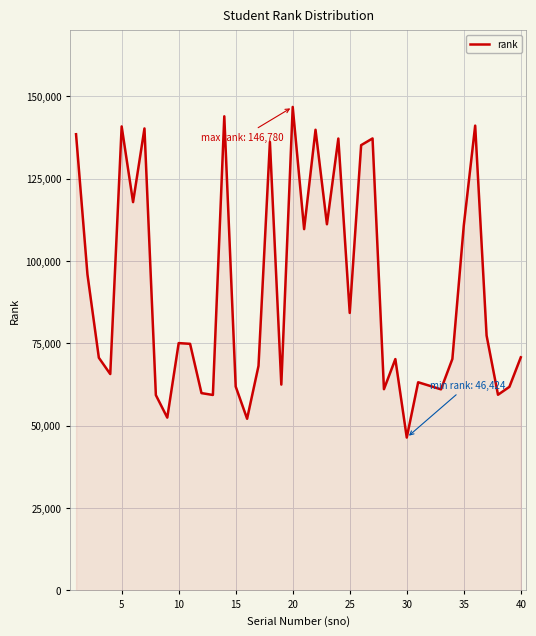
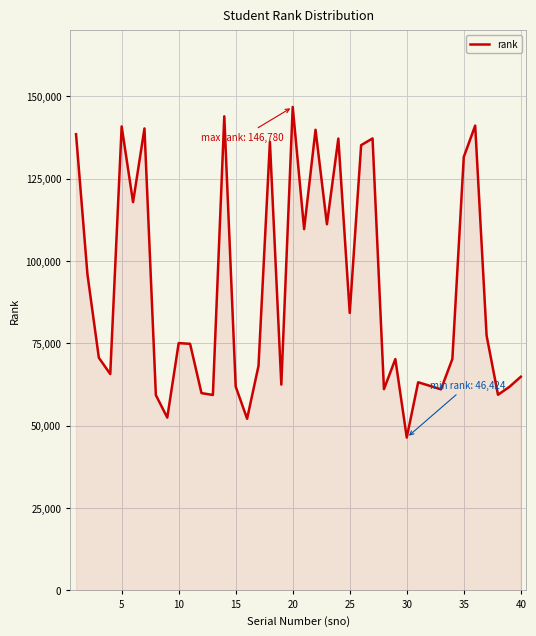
  {
    "5": "141,000",
    "10": "75,000",
    "15": "62,000",
    "20": "147,000",
    "25": "84,000",
    "30": "46,000",
-   "35": "111,000",
-   "40": "71,000"
+   "35": "132,000",
+   "40": "65,000"
  }
